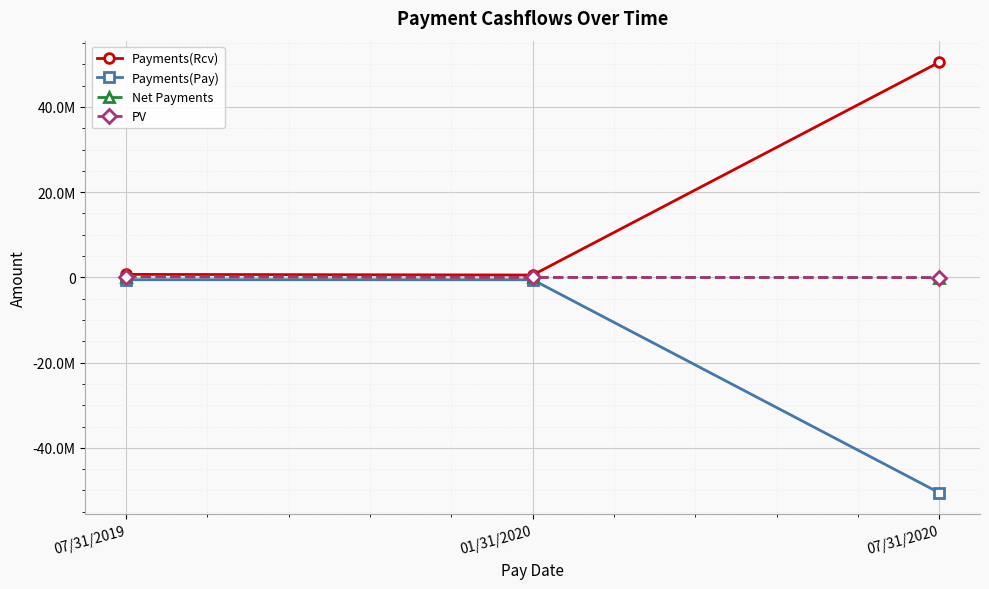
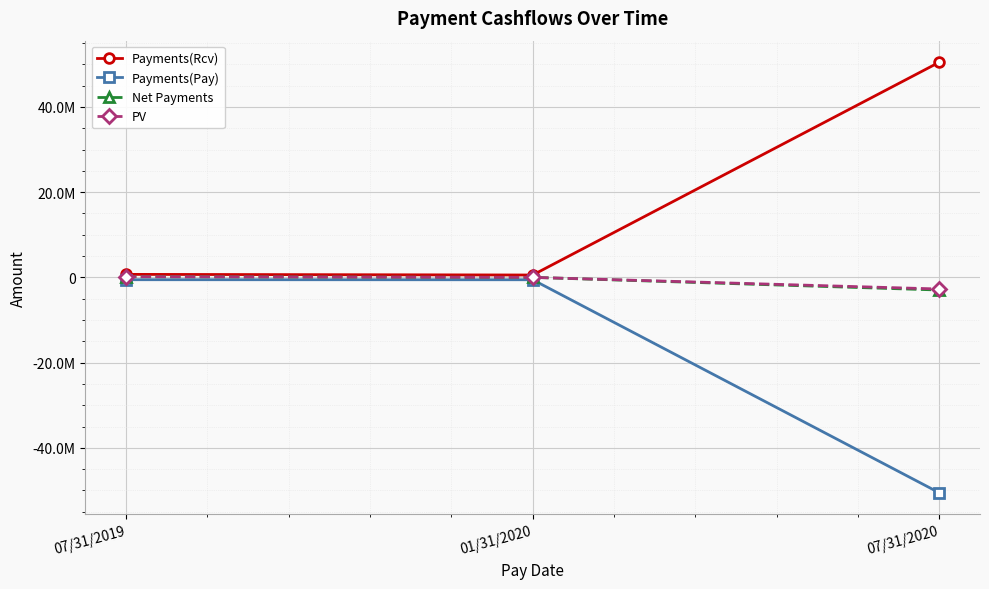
  {
    "Payments(Rcv)": {
      "07/31/2020": 50000000
    },
    "Payments(Pay)": {
      "07/31/2019": -1000000,
      "07/31/2020": -51000000
    },
    "Net Payments": {
-     "07/31/2020": 0
+     "07/31/2020": -3000000
    },
    "PV": {
-     "07/31/2020": 0
+     "07/31/2020": -3000000
    }
  }
